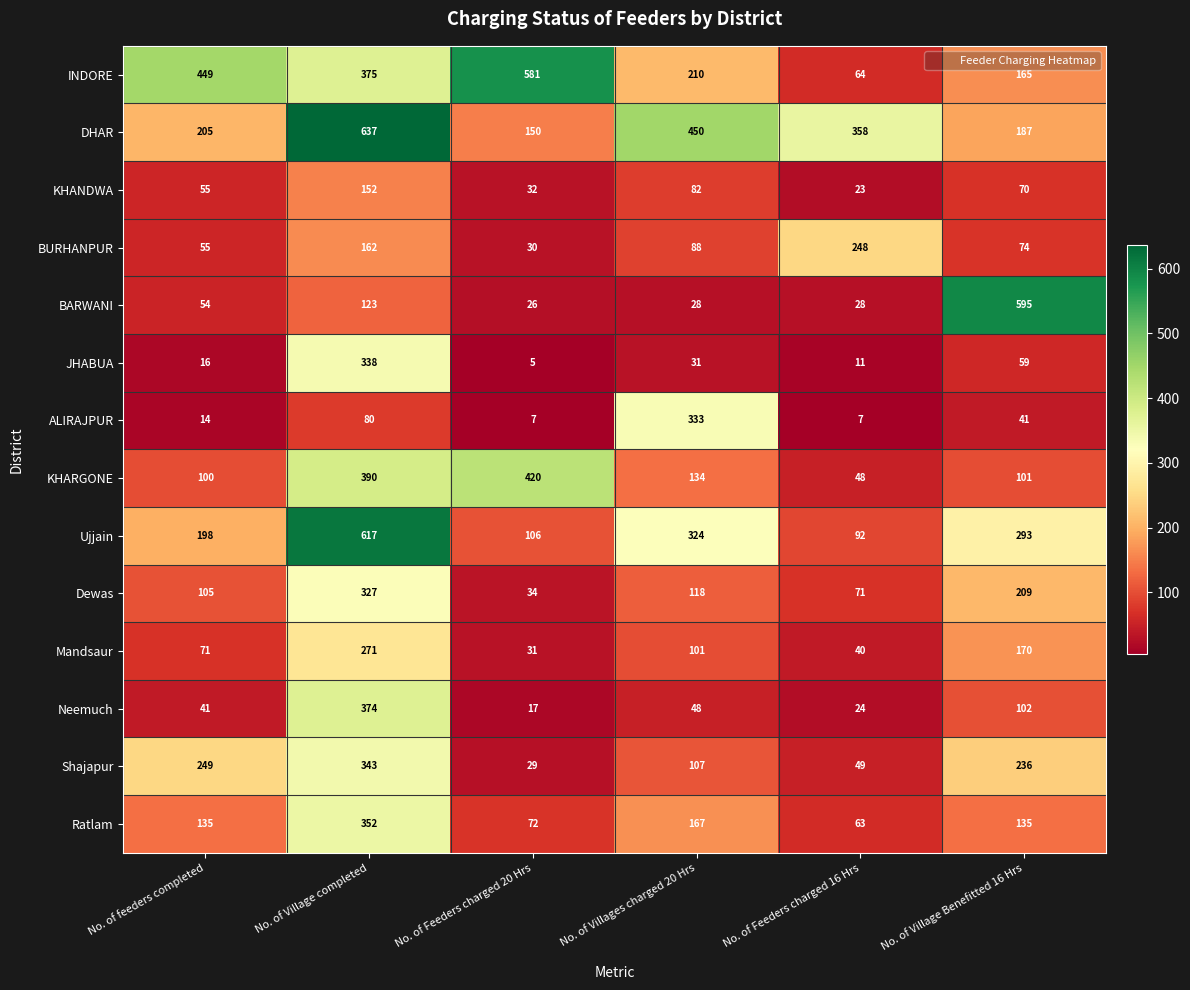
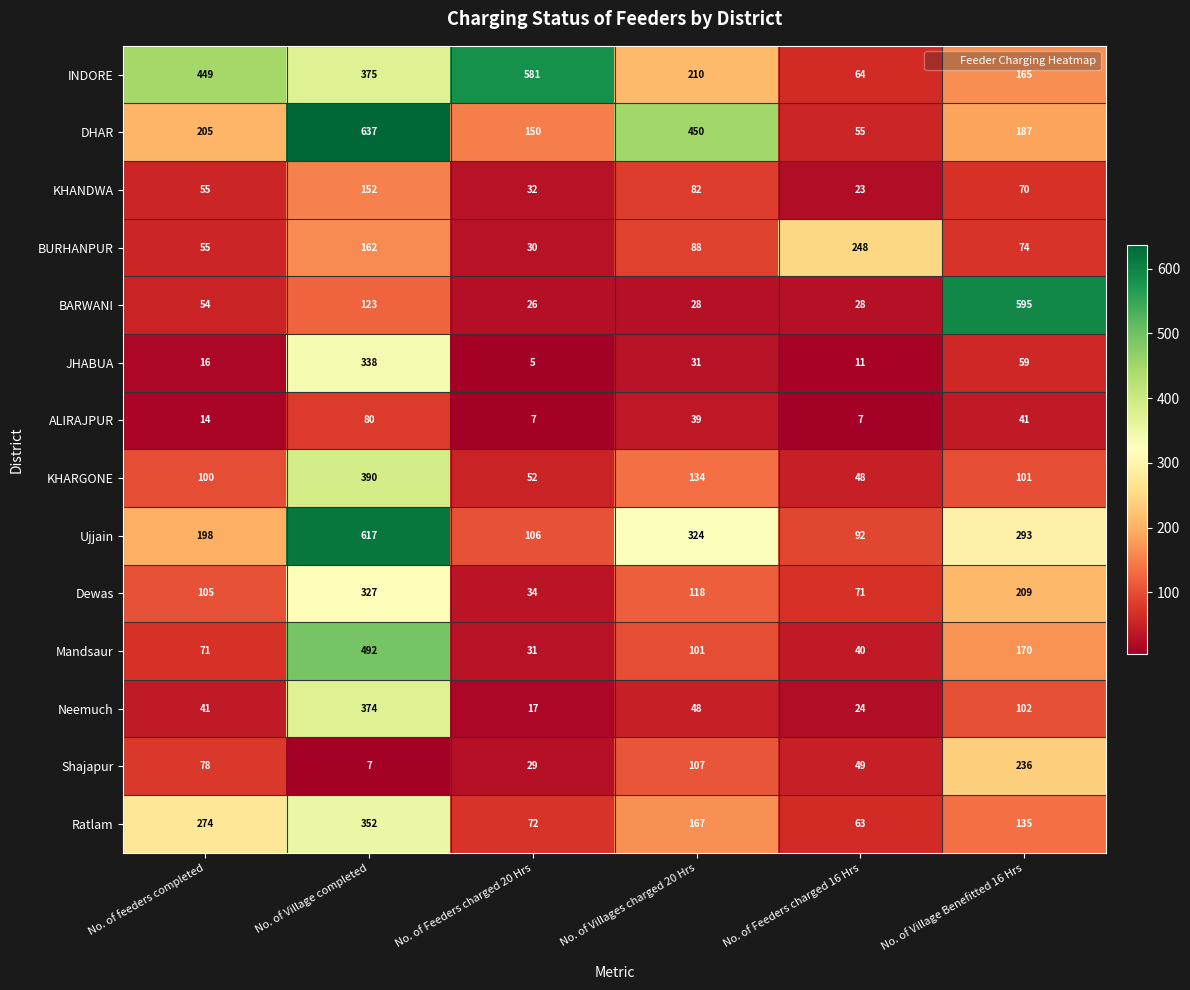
  {
    "INDORE": {
      "No. of feeders completed": 449,
      "No. of Village completed": 375,
      "No. of Feeders charged 20 Hrs": 581,
      "No. of Villages charged 20 Hrs": 210,
      "No. of Feeders charged 16 Hrs": 64
    },
    "DHAR": {
      "No. of feeders completed": 205,
      "No. of Village completed": 637,
      "No. of Feeders charged 20 Hrs": 150,
      "No. of Villages charged 20 Hrs": 450,
-     "No. of Feeders charged 16 Hrs": 358,
+     "No. of Feeders charged 16 Hrs": 55,
      "No. of Village Benefitted 16 Hrs": 187
    },
    "KHANDWA": {
      "No. of feeders completed": 55,
      "No. of Village completed": 152,
      "No. of Feeders charged 20 Hrs": 32,
      "No. of Villages charged 20 Hrs": 82,
      "No. of Feeders charged 16 Hrs": 23,
      "No. of Village Benefitted 16 Hrs": 70
    },
    "BURHANPUR": {
      "No. of feeders completed": 55,
      "No. of Village completed": 162,
      "No. of Feeders charged 20 Hrs": 30,
      "No. of Villages charged 20 Hrs": 88,
      "No. of Feeders charged 16 Hrs": 248,
      "No. of Village Benefitted 16 Hrs": 74
    },
    "BARWANI": {
      "No. of feeders completed": 54,
      "No. of Village completed": 123,
      "No. of Feeders charged 20 Hrs": 26,
      "No. of Villages charged 20 Hrs": 28,
      "No. of Feeders charged 16 Hrs": 28,
      "No. of Village Benefitted 16 Hrs": 595
    },
    "JHABUA": {
      "No. of feeders completed": 16,
      "No. of Village completed": 338,
      "No. of Feeders charged 20 Hrs": 5,
      "No. of Villages charged 20 Hrs": 31,
      "No. of Feeders charged 16 Hrs": 11,
      "No. of Village Benefitted 16 Hrs": 59
    },
    "ALIRAJPUR": {
      "No. of feeders completed": 14,
      "No. of Village completed": 80,
      "No. of Feeders charged 20 Hrs": 7,
-     "No. of Villages charged 20 Hrs": 333,
+     "No. of Villages charged 20 Hrs": 39,
      "No. of Feeders charged 16 Hrs": 7,
      "No. of Village Benefitted 16 Hrs": 41
    },
    "KHARGONE": {
      "No. of feeders completed": 100,
      "No. of Village completed": 390,
-     "No. of Feeders charged 20 Hrs": 420,
+     "No. of Feeders charged 20 Hrs": 52,
      "No. of Villages charged 20 Hrs": 134,
      "No. of Feeders charged 16 Hrs": 48,
      "No. of Village Benefitted 16 Hrs": 101
    },
    "Ujjain": {
      "No. of feeders completed": 198,
      "No. of Village completed": 617,
      "No. of Feeders charged 20 Hrs": 106,
      "No. of Villages charged 20 Hrs": 324,
      "No. of Feeders charged 16 Hrs": 92,
      "No. of Village Benefitted 16 Hrs": 293
    },
    "Dewas": {
      "No. of feeders completed": 105,
      "No. of Village completed": 327,
      "No. of Feeders charged 20 Hrs": 34,
      "No. of Villages charged 20 Hrs": 118,
      "No. of Feeders charged 16 Hrs": 71,
      "No. of Village Benefitted 16 Hrs": 209
    },
    "Mandsaur": {
      "No. of feeders completed": 71,
-     "No. of Village completed": 271,
+     "No. of Village completed": 492,
      "No. of Feeders charged 20 Hrs": 31,
      "No. of Villages charged 20 Hrs": 101,
      "No. of Feeders charged 16 Hrs": 40,
      "No. of Village Benefitted 16 Hrs": 170
    },
    "Neemuch": {
      "No. of feeders completed": 41,
      "No. of Village completed": 374,
      "No. of Feeders charged 20 Hrs": 17,
      "No. of Villages charged 20 Hrs": 48,
      "No. of Feeders charged 16 Hrs": 24,
      "No. of Village Benefitted 16 Hrs": 102
    },
    "Shajapur": {
-     "No. of feeders completed": 249,
-     "No. of Village completed": 343,
+     "No. of feeders completed": 78,
+     "No. of Village completed": 7,
      "No. of Feeders charged 20 Hrs": 29,
      "No. of Villages charged 20 Hrs": 107,
      "No. of Feeders charged 16 Hrs": 49,
      "No. of Village Benefitted 16 Hrs": 236
    },
    "Ratlam": {
-     "No. of feeders completed": 135,
+     "No. of feeders completed": 274,
      "No. of Village completed": 352,
      "No. of Feeders charged 20 Hrs": 72,
      "No. of Villages charged 20 Hrs": 167,
      "No. of Feeders charged 16 Hrs": 63,
      "No. of Village Benefitted 16 Hrs": 135
    }
  }
